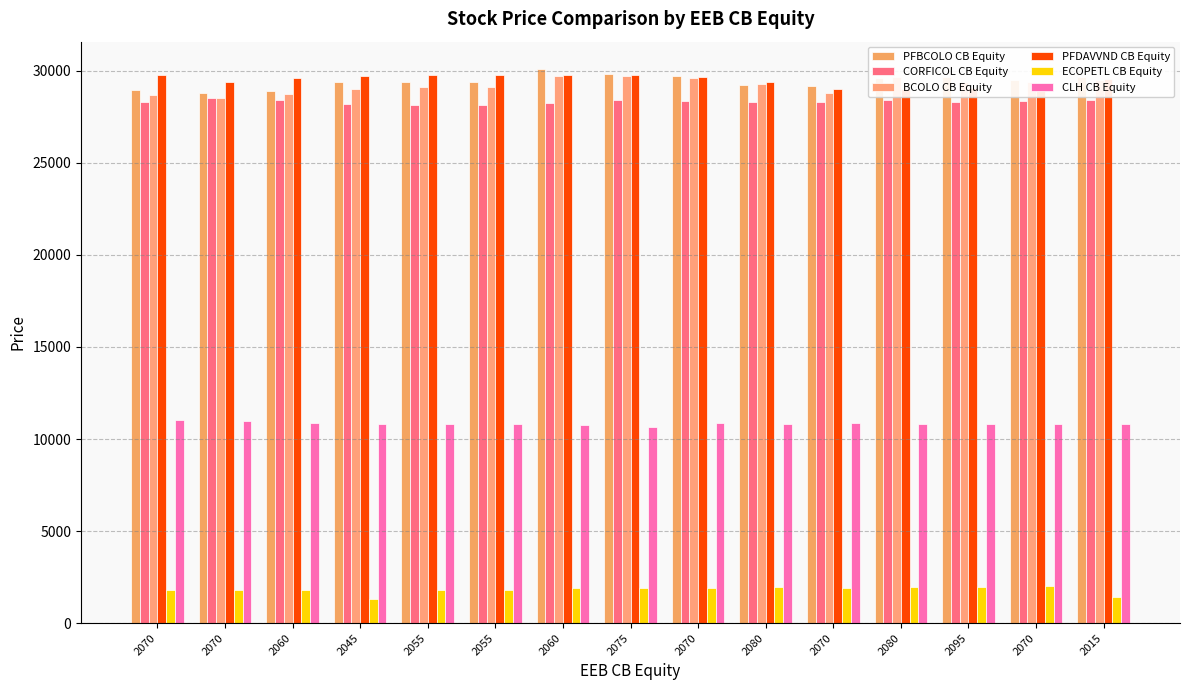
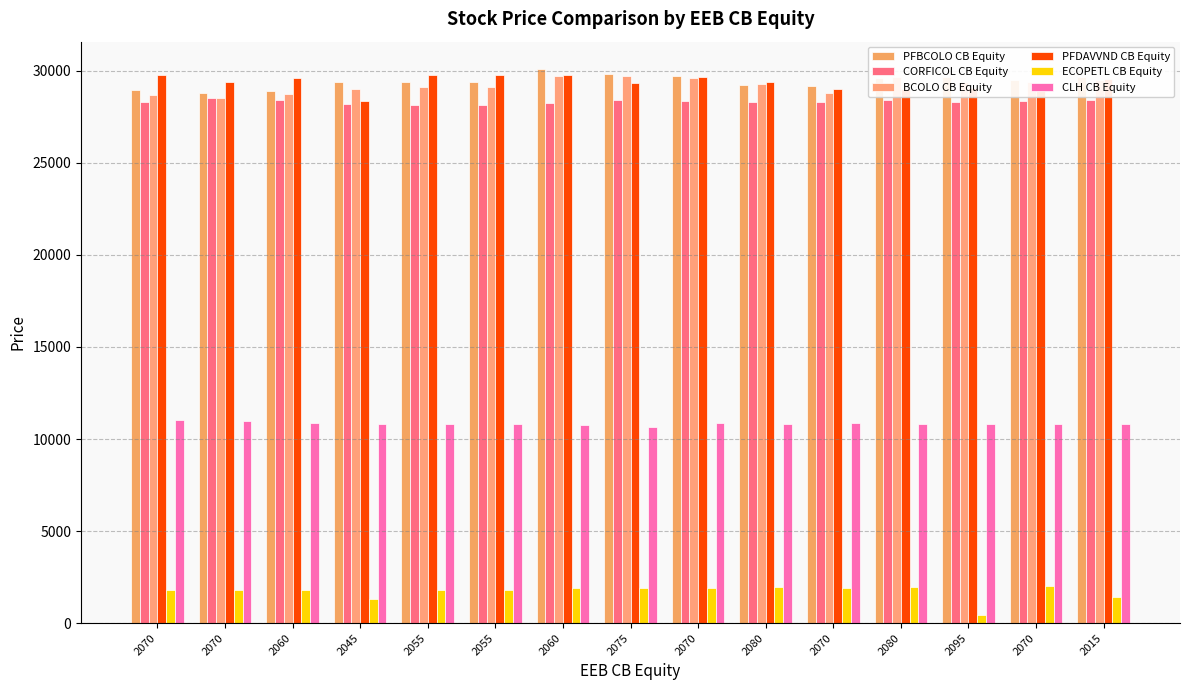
  {
    "PFDAVVND CB Equity": {
-     "2045": 29700,
-     "2075": 29800
+     "2045": 28400,
+     "2075": 29300
    },
    "ECOPETL CB Equity": {
      "2045": 1300,
      "2075": 1900,
-     "2095": 2000,
+     "2095": 400,
      "2015": 1400
    }
  }
